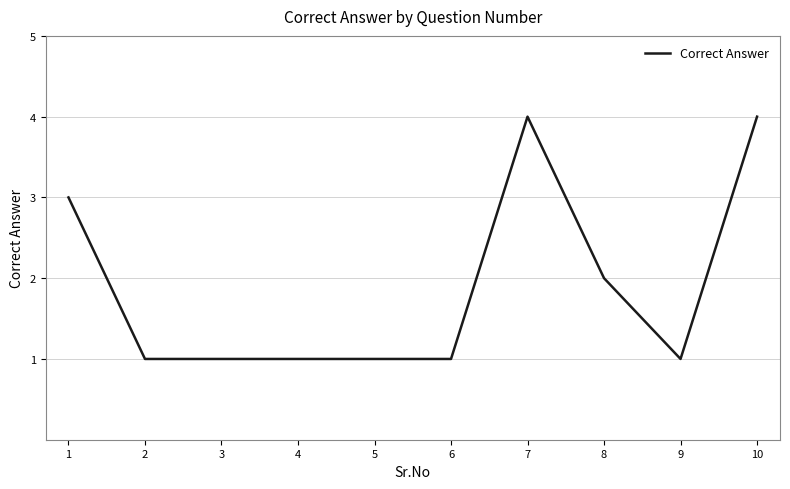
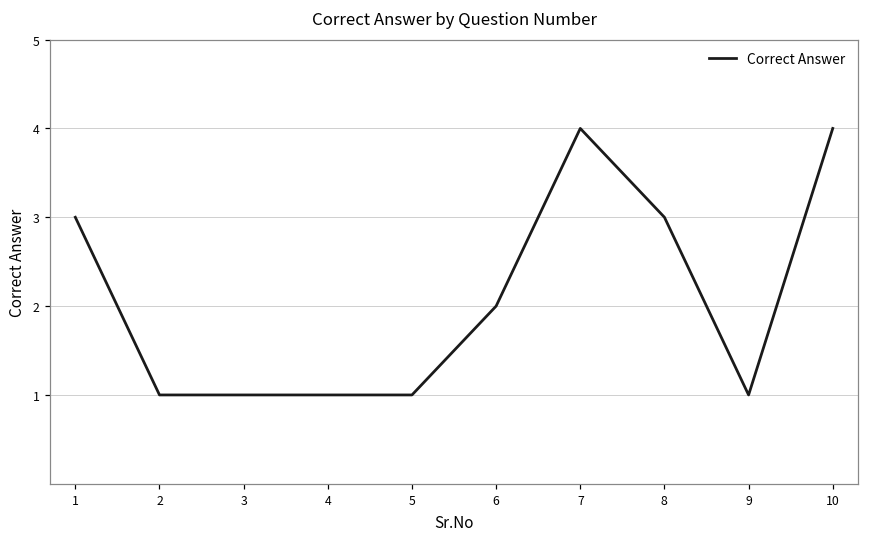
  {
    "1": 3,
    "2": 1,
    "3": 1,
    "4": 1,
    "5": 1,
-   "6": 1,
+   "6": 2,
    "7": 4,
-   "8": 2,
+   "8": 3,
    "9": 1,
    "10": 4
  }
